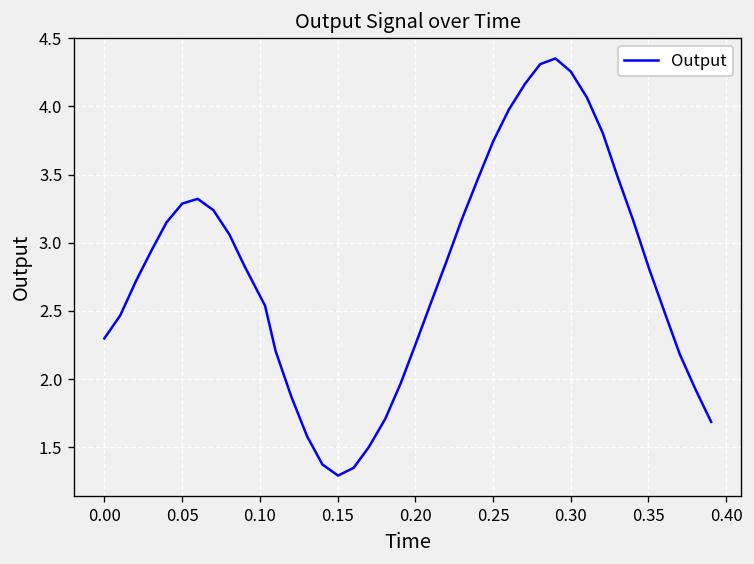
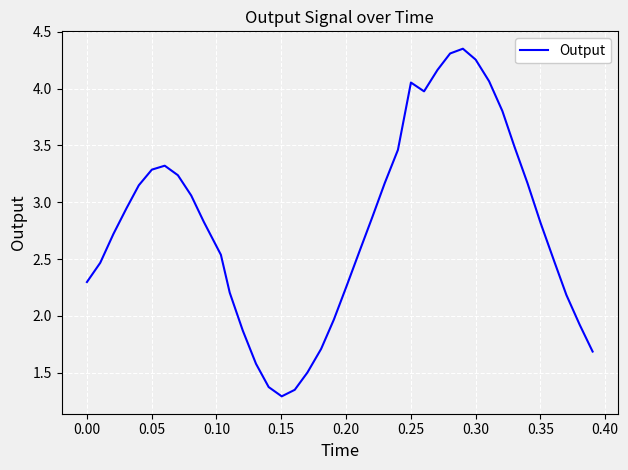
  {
    "0.00": 2.30,
    "0.05": 3.29,
-   "0.25": 3.74,
+   "0.25": 4.05,
    "0.30": 4.26
  }
